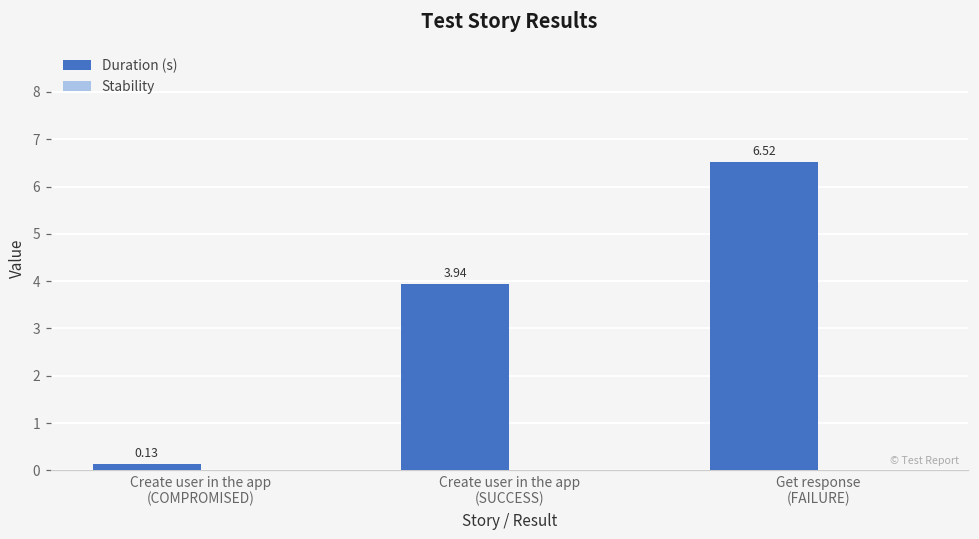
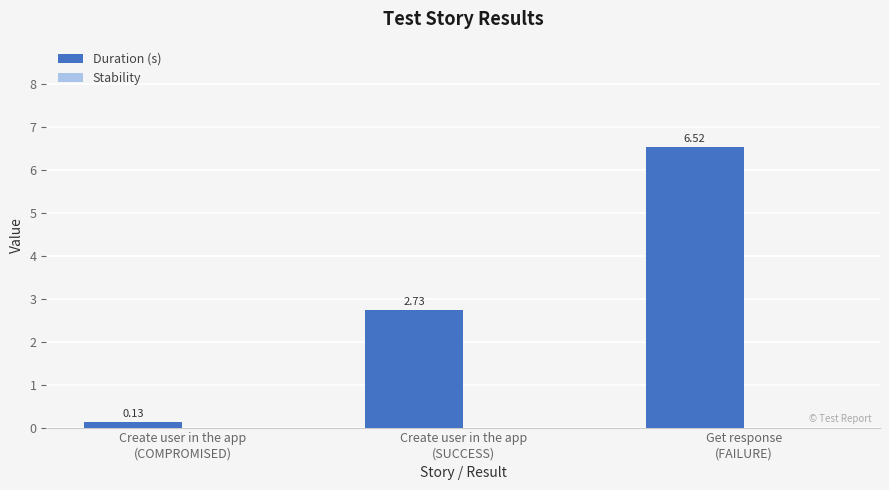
  {
    "Duration (s)": {
      "Create user in the app (COMPROMISED)": 0.13,
-     "Create user in the app (SUCCESS)": 3.94,
+     "Create user in the app (SUCCESS)": 2.73,
      "Get response (FAILURE)": 6.52
    },
    "Stability": {
      "Create user in the app (COMPROMISED)": 0.0,
      "Create user in the app (SUCCESS)": 0.0,
      "Get response (FAILURE)": 0.0
    }
  }
